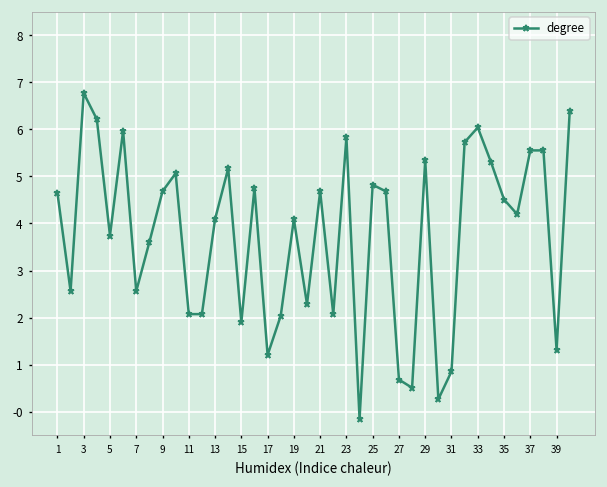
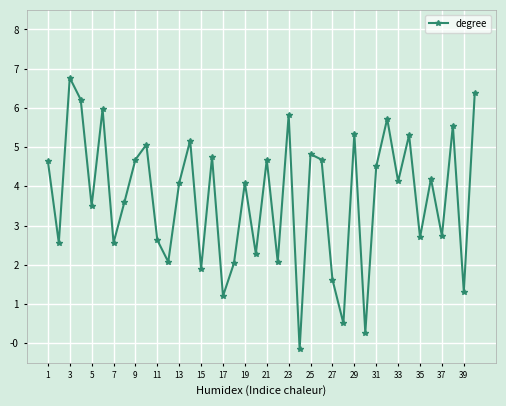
  {
    "1": 4.6,
    "3": 6.8,
-   "5": 3.7,
+   "5": 3.5,
    "7": 2.6,
    "9": 4.7,
-   "11": 2.1,
+   "11": 2.6,
    "13": 4.1,
    "15": 1.9,
    "17": 1.2,
    "19": 4.1,
    "21": 4.7,
    "23": 5.8,
    "25": 4.8,
-   "27": 0.7,
+   "27": 1.6,
    "29": 5.3,
-   "31": 0.9,
-   "33": 6.0,
-   "35": 4.5,
-   "37": 5.6,
+   "31": 4.5,
+   "33": 4.1,
+   "35": 2.7,
+   "37": 2.7,
    "39": 1.3
  }
